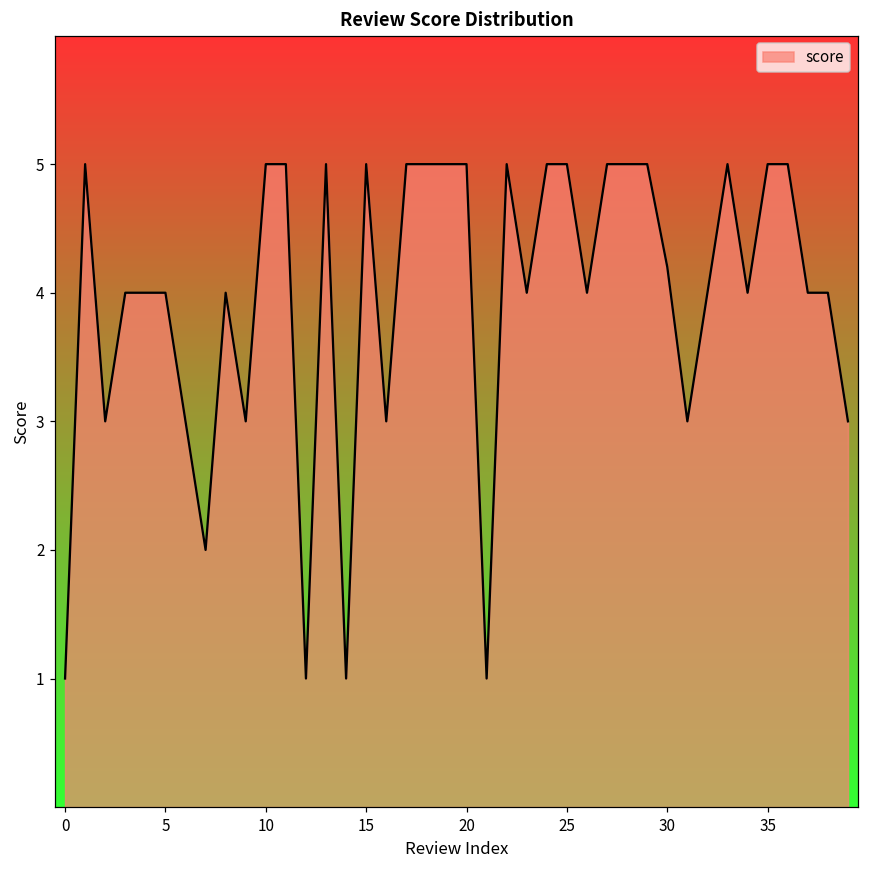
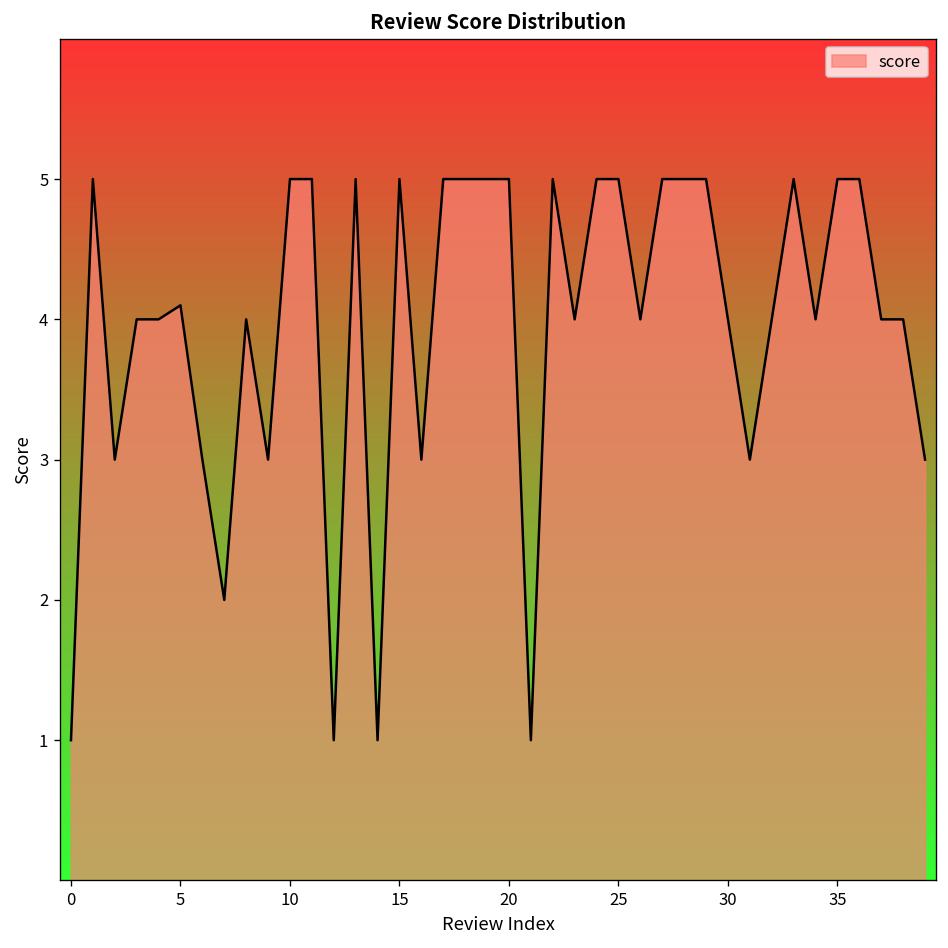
  {
    "0": 1.0,
-   "5": 4.0,
+   "5": 4.1,
    "10": 5.0,
    "15": 5.0,
    "20": 5.0,
    "25": 5.0,
-   "30": 4.2,
+   "30": 4.0,
    "35": 5.0
  }
